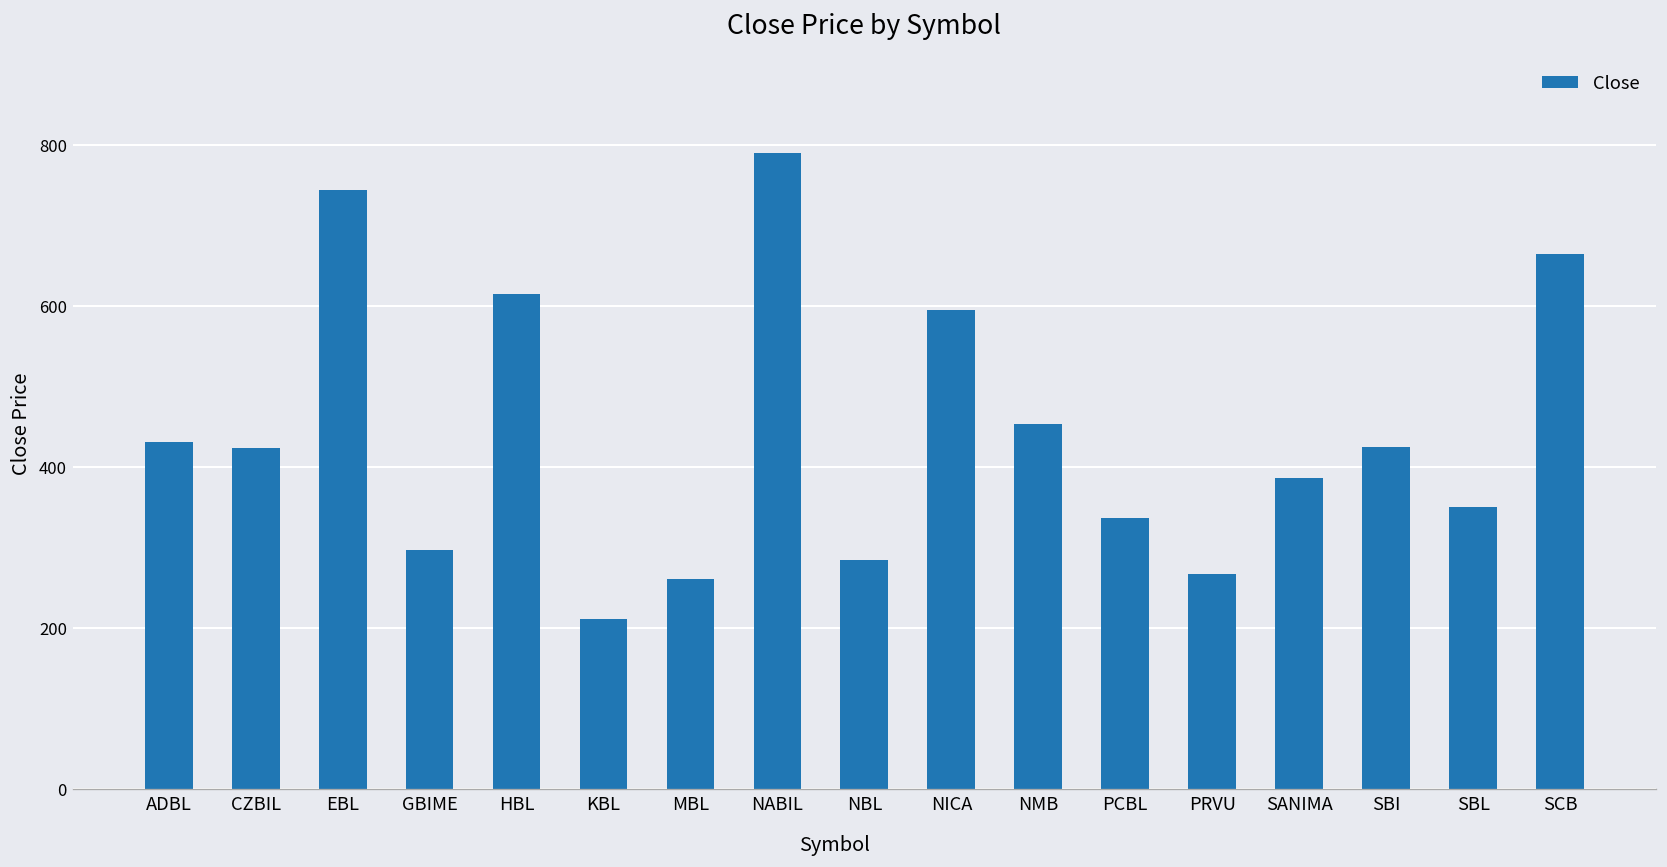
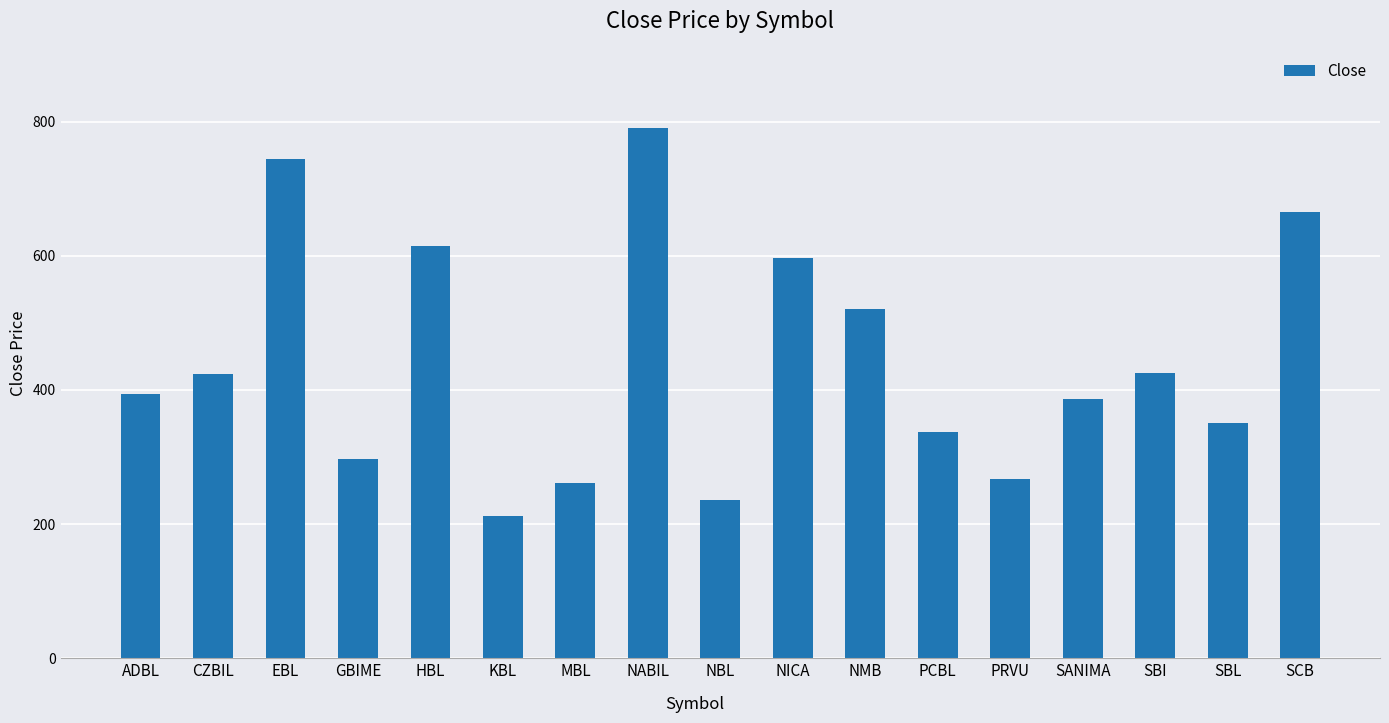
  {
-   "ADBL": 430,
+   "ADBL": 390,
    "CZBIL": 420,
    "EBL": 740,
    "GBIME": 300,
    "HBL": 620,
    "KBL": 210,
    "MBL": 260,
    "NABIL": 790,
-   "NBL": 290,
+   "NBL": 240,
    "NICA": 600,
-   "NMB": 450,
+   "NMB": 520,
    "PCBL": 340,
    "PRVU": 270,
    "SANIMA": 390,
    "SBI": 430,
    "SBL": 350,
    "SCB": 660
  }
